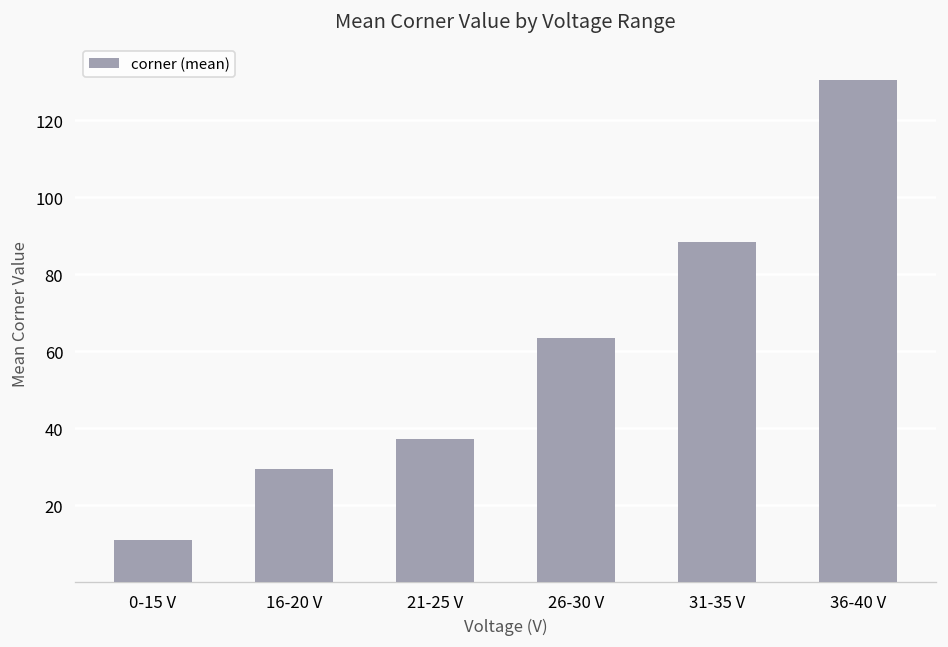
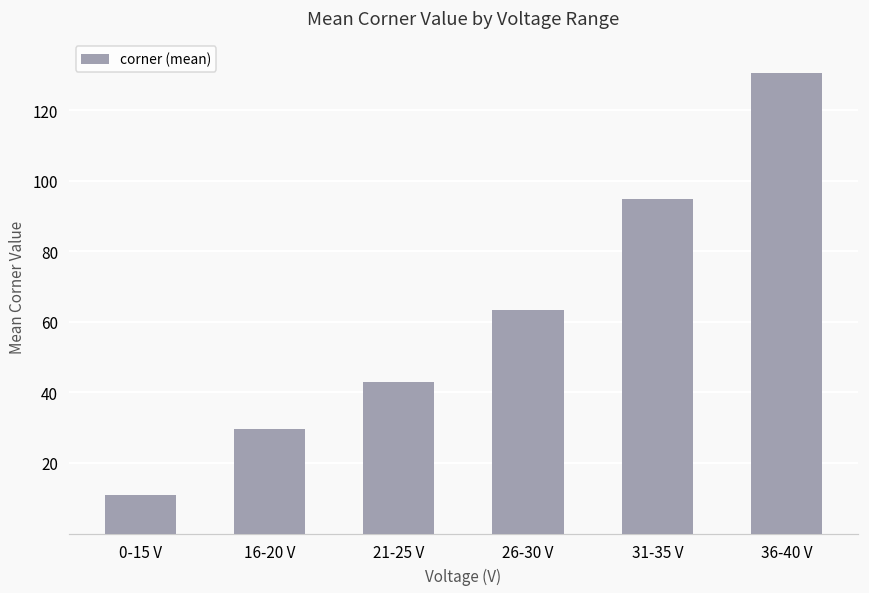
  {
    "0-15 V": 11,
    "16-20 V": 30,
-   "21-25 V": 37,
+   "21-25 V": 43,
    "26-30 V": 64,
-   "31-35 V": 89,
+   "31-35 V": 95,
    "36-40 V": 131
  }
